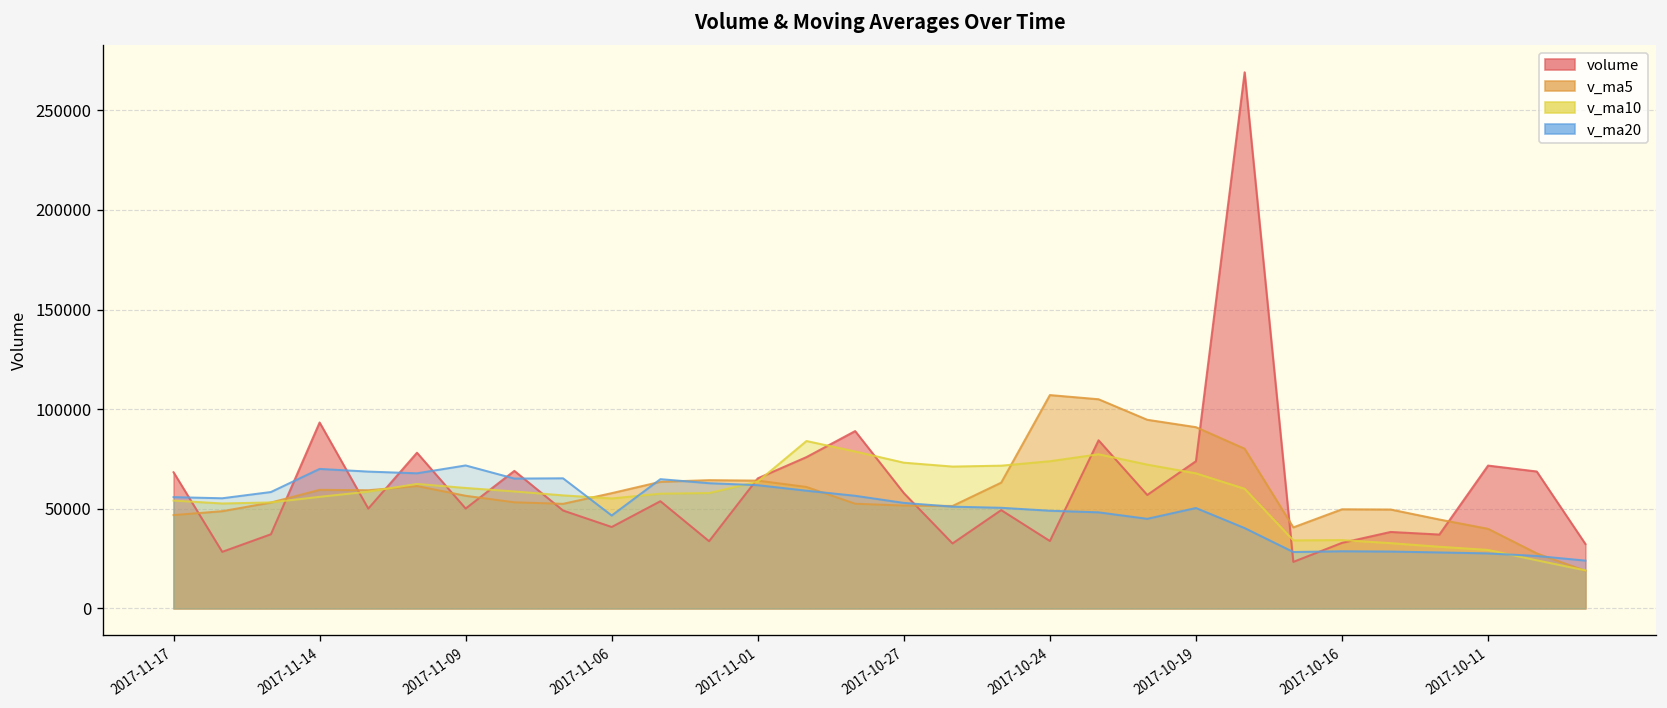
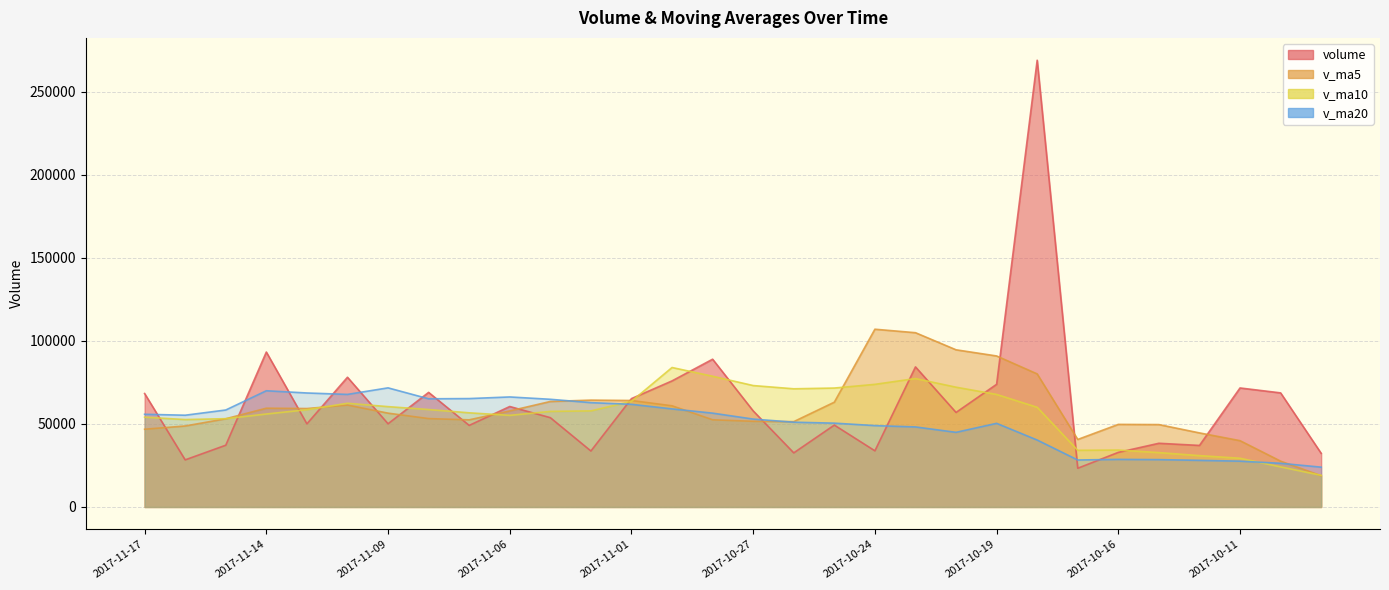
  {
    "volume": {
      "2017-11-17": 68000,
      "2017-11-14": 93000,
      "2017-11-09": 50000,
-     "2017-11-06": 41000,
+     "2017-11-06": 61000,
      "2017-10-27": 58000,
      "2017-10-24": 34000,
      "2017-10-19": 74000,
      "2017-10-11": 72000
    },
    "v_ma20": {
      "2017-11-17": 56000,
      "2017-11-14": 70000,
      "2017-11-09": 72000,
-     "2017-11-06": 47000,
+     "2017-11-06": 66000,
      "2017-11-01": 62000,
      "2017-10-24": 49000,
      "2017-10-19": 50000,
      "2017-10-16": 29000,
      "2017-10-11": 28000
    }
  }
